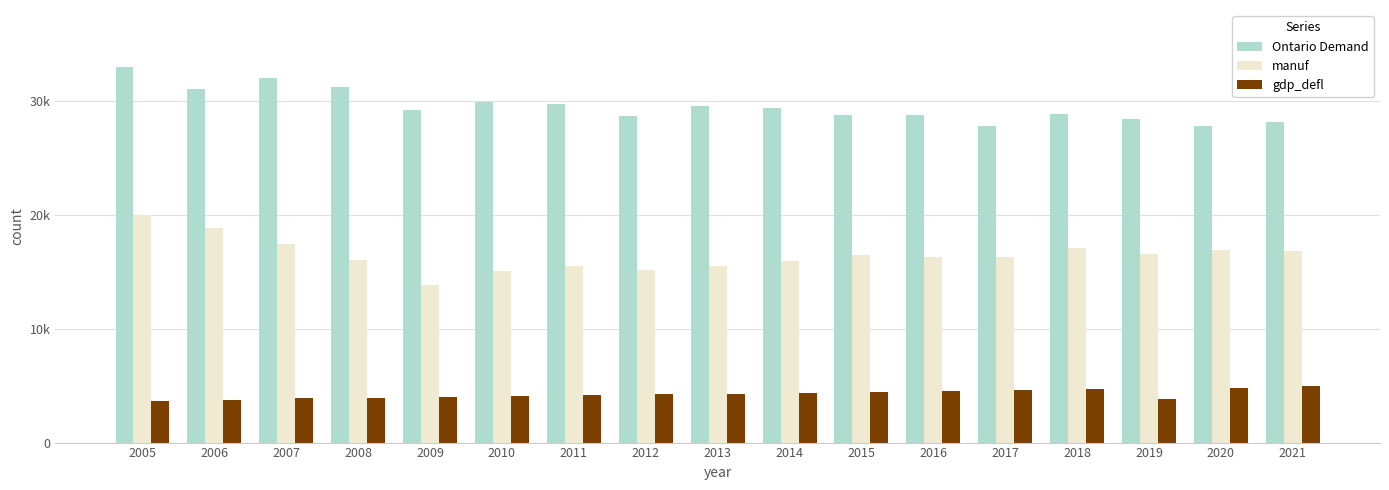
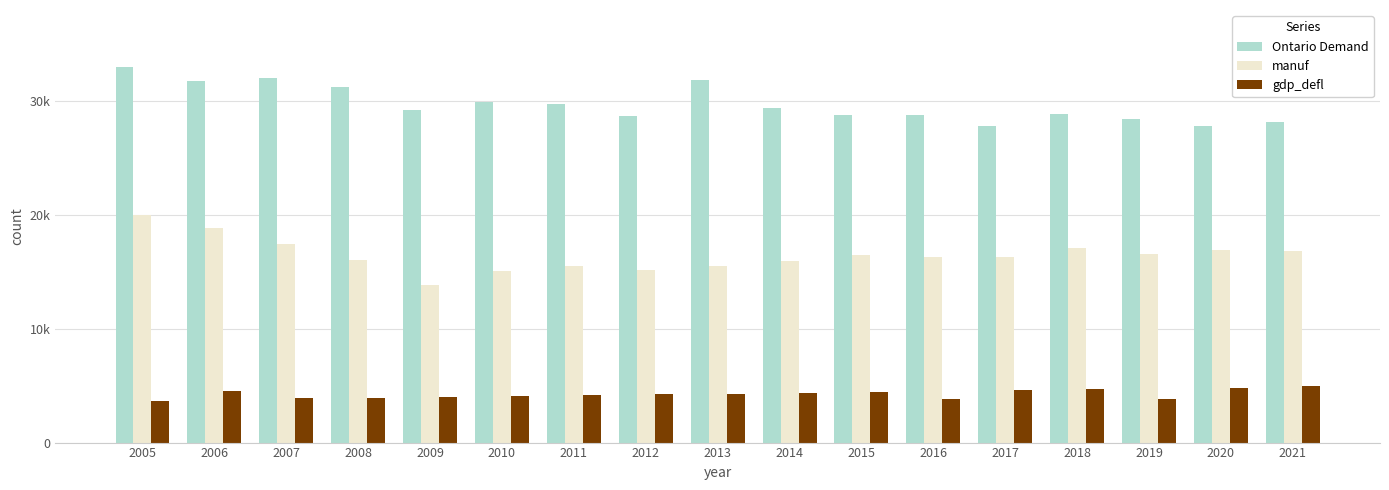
  {
    "Ontario Demand": {
      "2005": 33000,
-     "2006": 31000,
+     "2006": 31800,
      "2007": 32000,
      "2008": 31300,
      "2009": 29300,
      "2010": 29900,
      "2011": 29700,
      "2012": 28700,
-     "2013": 29600,
+     "2013": 31800,
      "2014": 29400,
      "2015": 28800,
      "2016": 28800,
      "2017": 27800,
      "2018": 28900,
      "2019": 28400,
      "2020": 27800,
      "2021": 28100
    },
    "manuf": {
      "2005": 20000,
      "2006": 18900,
      "2007": 17400,
      "2008": 16000,
      "2009": 13800,
      "2010": 15000,
      "2011": 15600,
      "2012": 15200,
      "2013": 15500,
      "2014": 16000,
      "2015": 16500,
      "2016": 16300,
      "2017": 16300,
      "2018": 17100,
      "2019": 16500,
      "2020": 16900,
      "2021": 16800
    },
    "gdp_defl": {
      "2005": 3700,
-     "2006": 3800,
+     "2006": 4500,
      "2007": 3900,
      "2008": 3900,
      "2009": 4000,
      "2010": 4100,
      "2011": 4200,
      "2012": 4200,
      "2013": 4300,
      "2014": 4400,
      "2015": 4500,
-     "2016": 4500,
+     "2016": 3800,
      "2017": 4600,
      "2018": 4700,
      "2019": 3900,
      "2020": 4800,
      "2021": 5000
    }
  }
